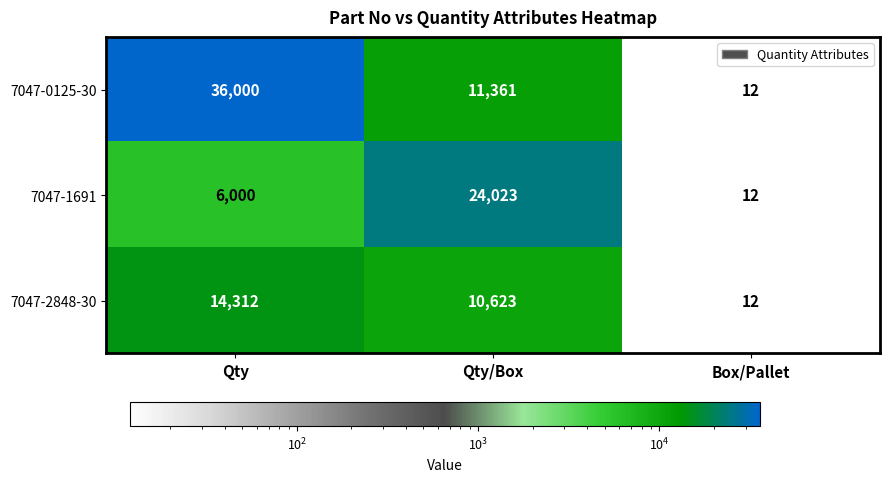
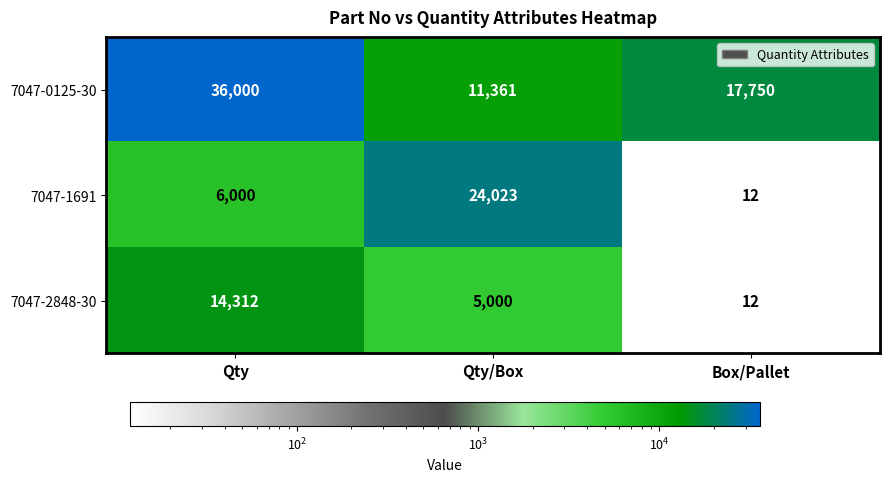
  {
    "7047-0125-30": {
      "Qty": "36,000",
      "Qty/Box": "11,361",
-     "Box/Pallet": "12"
+     "Box/Pallet": "17,750"
    },
    "7047-1691": {
      "Qty": "6,000",
      "Qty/Box": "24,023",
      "Box/Pallet": "12"
    },
    "7047-2848-30": {
      "Qty": "14,312",
-     "Qty/Box": "10,623",
+     "Qty/Box": "5,000",
      "Box/Pallet": "12"
    }
  }
